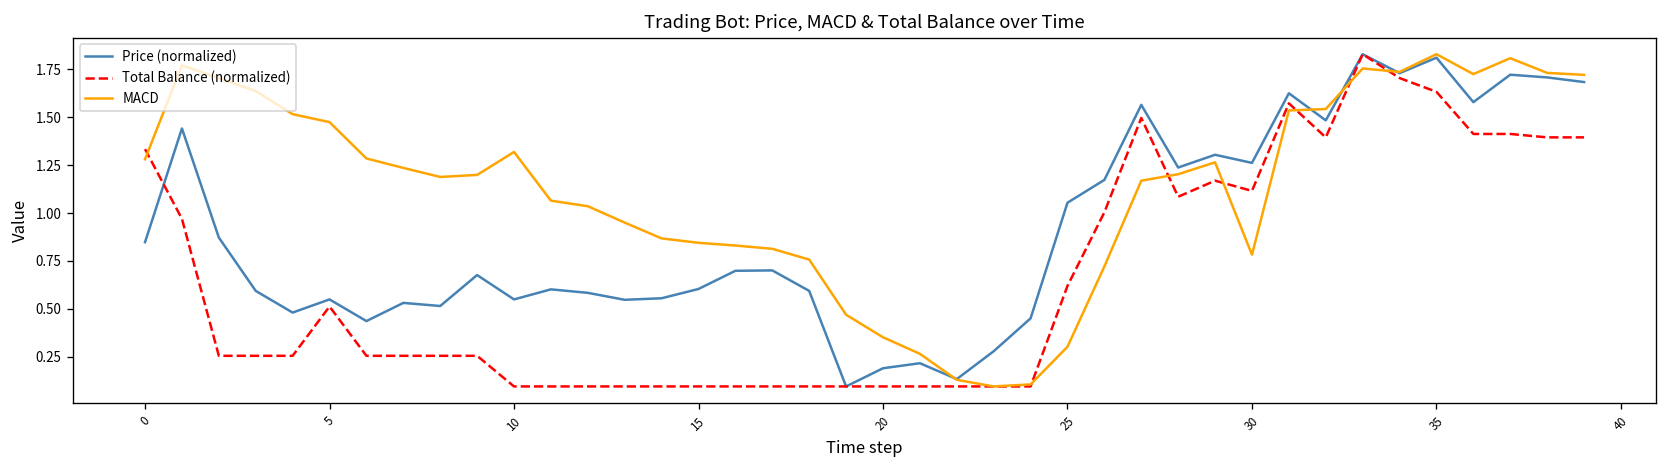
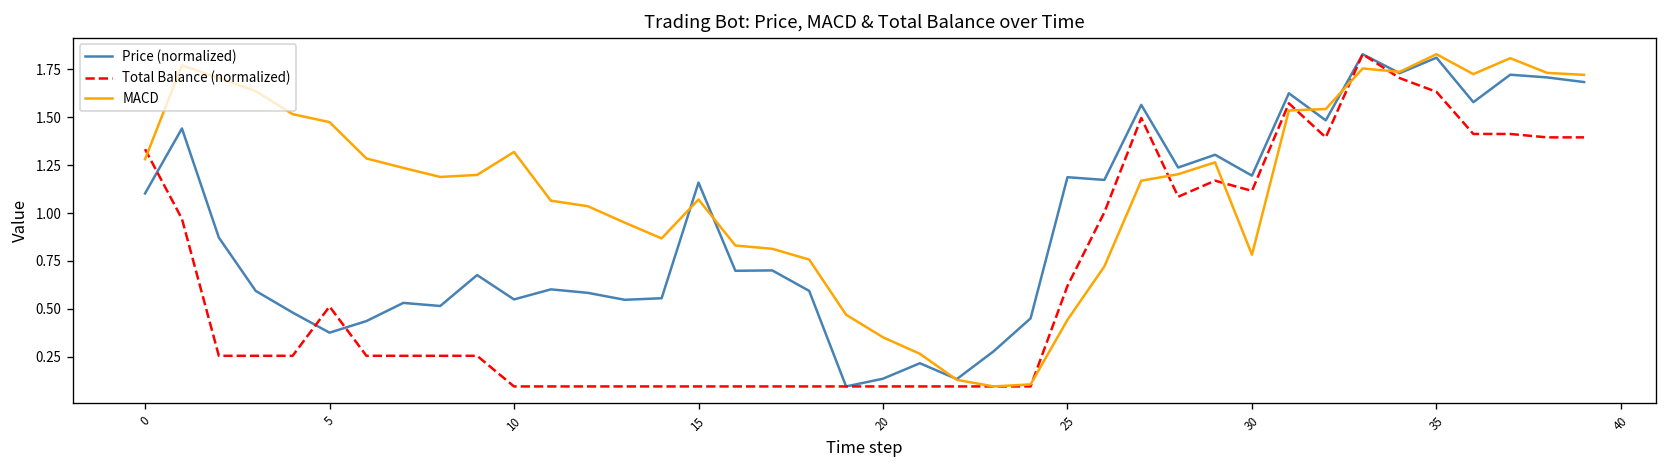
  {
    "Price (normalized)": {
-     "0": 0.85,
-     "5": 0.55,
+     "0": 1.10,
+     "5": 0.38,
      "10": 0.55,
-     "15": 0.60,
-     "20": 0.19,
-     "25": 1.05,
-     "30": 1.26,
+     "15": 1.16,
+     "20": 0.14,
+     "25": 1.19,
+     "30": 1.19,
      "35": 1.81
    },
    "Total Balance (normalized)": {
      "0": 1.33,
      "5": 0.51,
      "10": 0.10,
      "15": 0.10,
      "20": 0.10,
      "25": 0.62,
      "30": 1.12,
      "35": 1.63
    },
    "MACD": {
      "0": 1.28,
      "5": 1.47,
      "10": 1.32,
-     "15": 0.84,
+     "15": 1.07,
      "20": 0.35,
-     "25": 0.30,
+     "25": 0.44,
      "30": 0.78,
      "35": 1.83
    }
  }
